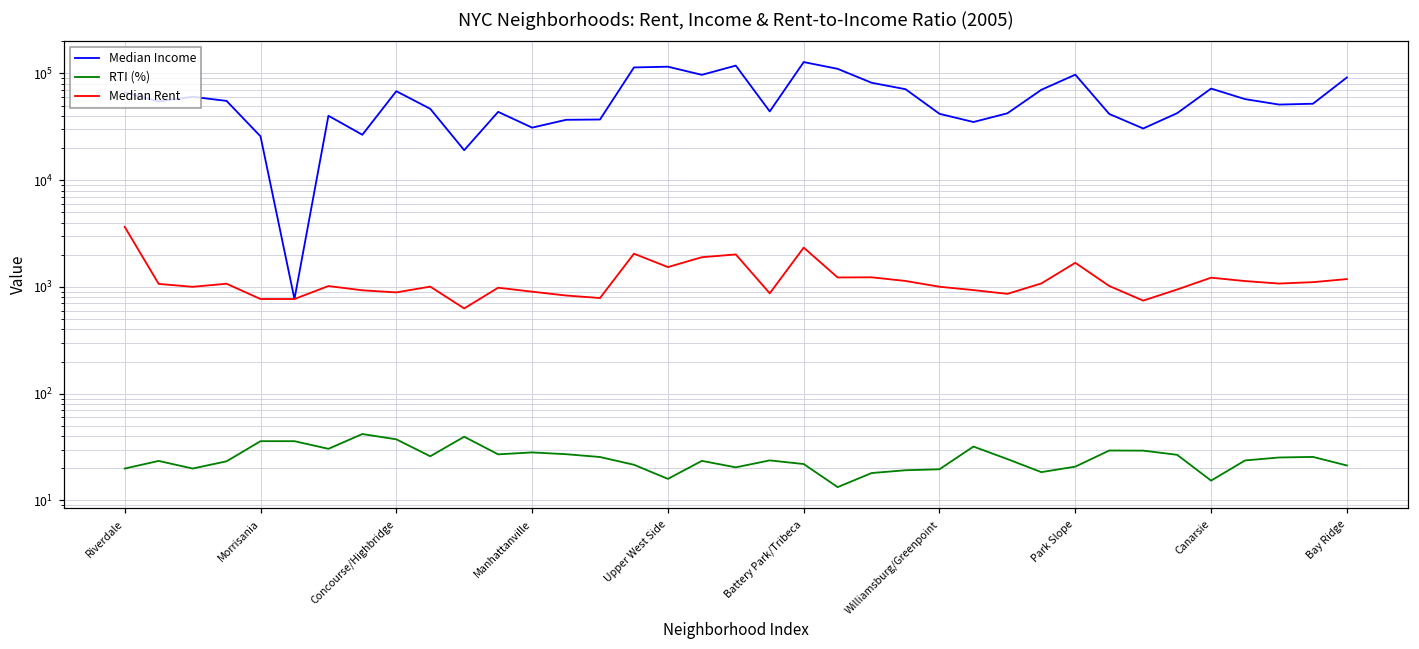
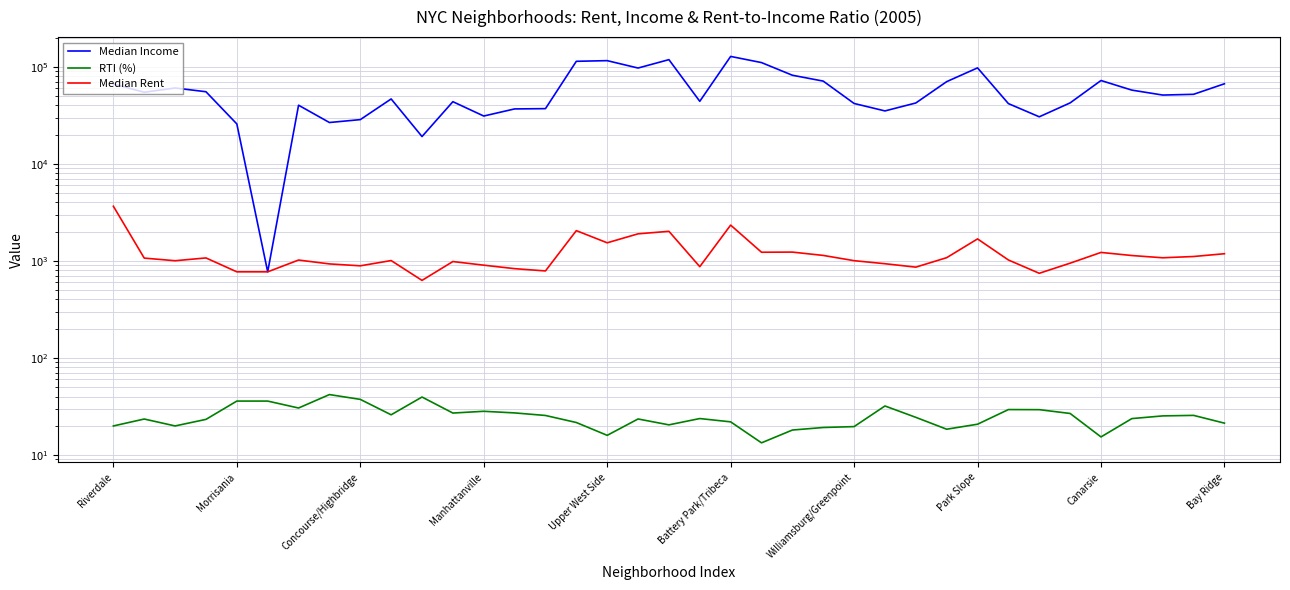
  {
    "Median Income": {
      "Morrisania": 26000,
-     "Concourse/Highbridge": 70000,
+     "Concourse/Highbridge": 29000,
      "Manhattanville": 31000,
      "Upper West Side": 120000,
      "Battery Park/Tribeca": 130000,
      "Williamsburg/Greenpoint": 42000,
      "Park Slope": 100000,
      "Canarsie": 70000,
-     "Bay Ridge": 90000
+     "Bay Ridge": 70000
    },
    "RTI (%)": {
      "Riverdale": 20,
      "Morrisania": 36,
      "Concourse/Highbridge": 37,
      "Manhattanville": 28,
      "Upper West Side": 16,
      "Battery Park/Tribeca": 22,
      "Williamsburg/Greenpoint": 20,
      "Park Slope": 21,
      "Canarsie": 15,
      "Bay Ridge": 21
    },
    "Median Rent": {
      "Riverdale": 3700,
      "Morrisania": 800,
      "Concourse/Highbridge": 900,
      "Manhattanville": 900,
      "Upper West Side": 1500,
      "Battery Park/Tribeca": 2300,
      "Williamsburg/Greenpoint": 1000,
      "Park Slope": 1700,
      "Canarsie": 1200,
      "Bay Ridge": 1200
    }
  }
